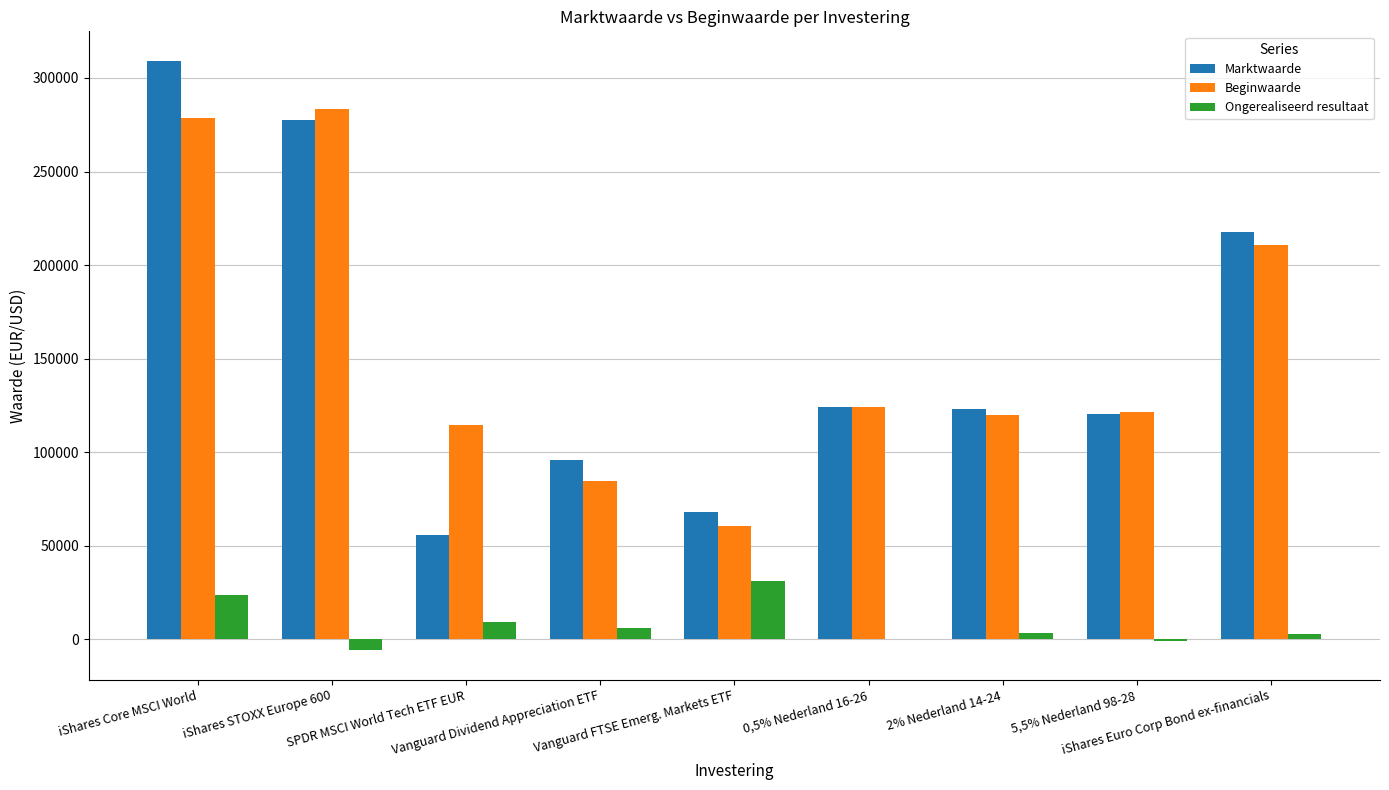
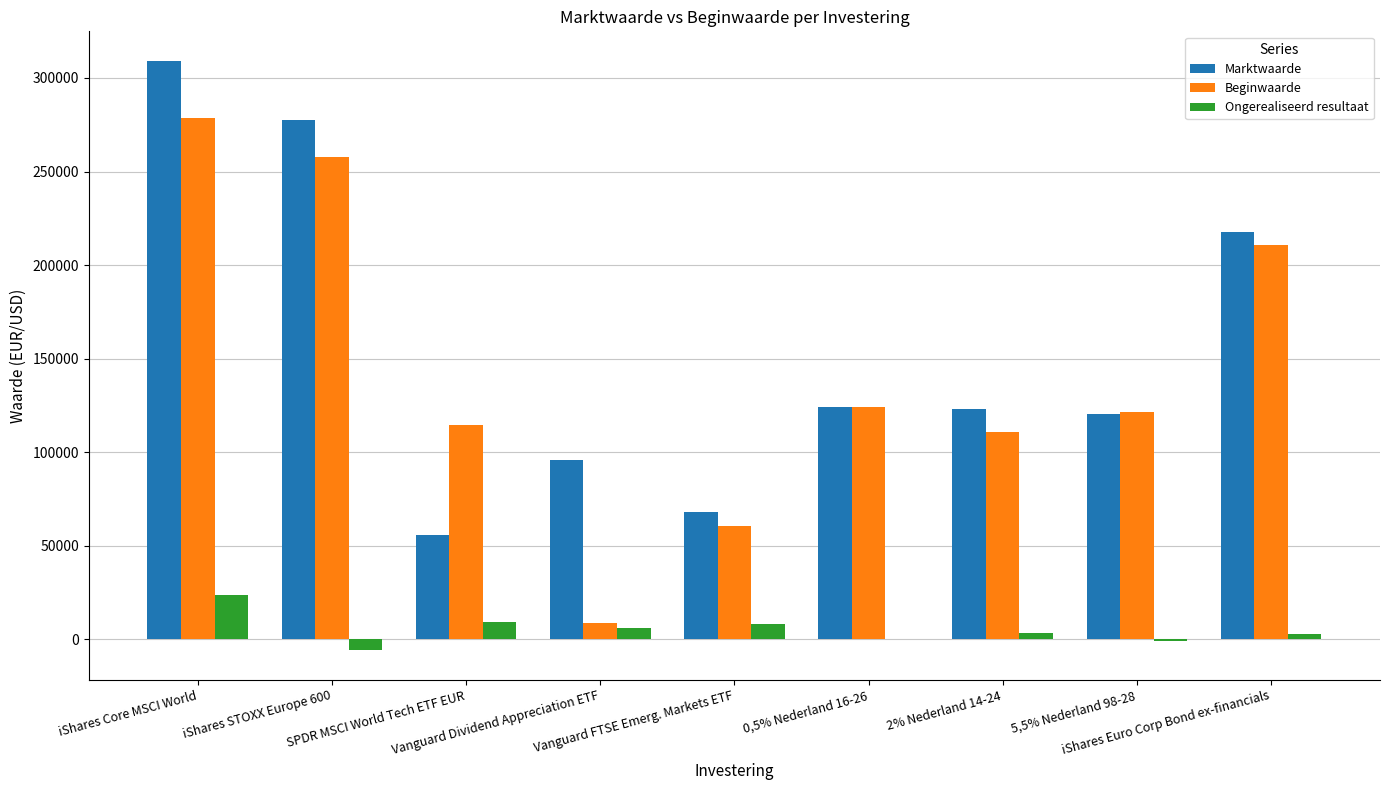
  {
    "Marktwaarde": {
      "iShares Core MSCI World": 309000,
      "iShares STOXX Europe 600": 278000,
      "SPDR MSCI World Tech ETF EUR": 56000,
      "Vanguard Dividend Appreciation ETF": 96000,
      "Vanguard FTSE Emerg. Markets ETF": 68000,
      "0,5% Nederland 16-26": 124000,
      "2% Nederland 14-24": 123000,
      "5,5% Nederland 98-28": 120000,
      "iShares Euro Corp Bond ex-financials": 218000
    },
    "Beginwaarde": {
      "iShares Core MSCI World": 279000,
-     "iShares STOXX Europe 600": 283000,
+     "iShares STOXX Europe 600": 258000,
      "SPDR MSCI World Tech ETF EUR": 115000,
-     "Vanguard Dividend Appreciation ETF": 85000,
+     "Vanguard Dividend Appreciation ETF": 9000,
      "Vanguard FTSE Emerg. Markets ETF": 60000,
      "0,5% Nederland 16-26": 124000,
-     "2% Nederland 14-24": 120000,
+     "2% Nederland 14-24": 111000,
      "5,5% Nederland 98-28": 122000,
      "iShares Euro Corp Bond ex-financials": 211000
    },
    "Ongerealiseerd resultaat": {
      "iShares Core MSCI World": 24000,
      "iShares STOXX Europe 600": -6000,
      "SPDR MSCI World Tech ETF EUR": 9000,
      "Vanguard Dividend Appreciation ETF": 6000,
-     "Vanguard FTSE Emerg. Markets ETF": 31000,
+     "Vanguard FTSE Emerg. Markets ETF": 8000,
      "2% Nederland 14-24": 3000,
      "iShares Euro Corp Bond ex-financials": 3000
    }
  }
